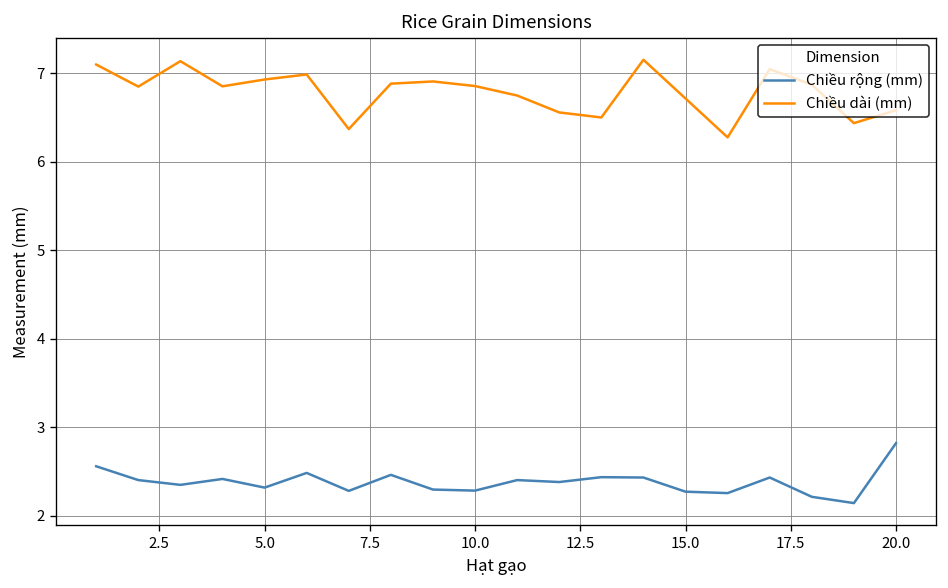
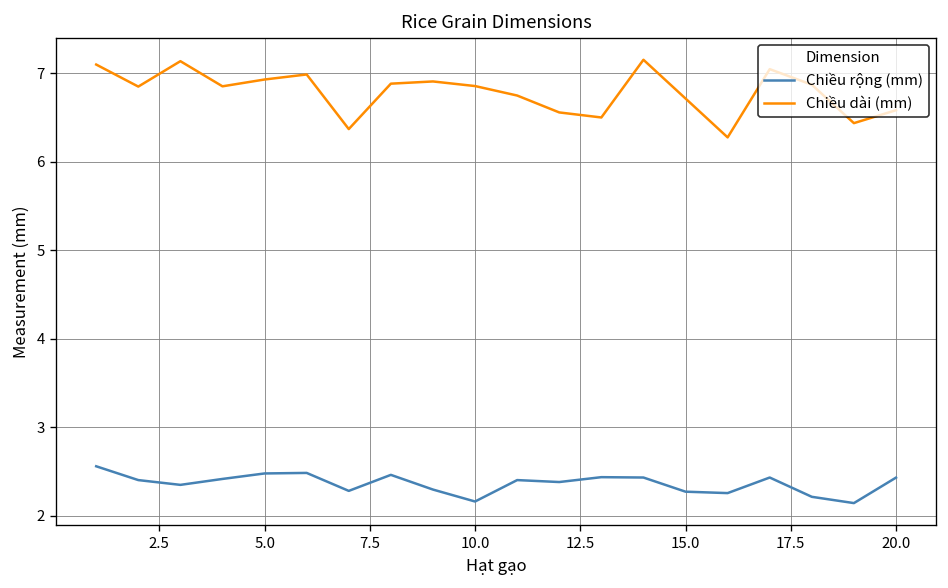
  {
    "Chiều rộng (mm)": {
-     "5.0": 2.3,
-     "10.0": 2.3,
+     "5.0": 2.5,
+     "10.0": 2.2,
      "15.0": 2.3,
-     "20.0": 2.8
+     "20.0": 2.4
    },
    "Chiều dài (mm)": {
      "5.0": 6.9,
      "10.0": 6.9,
      "15.0": 6.7
    }
  }
